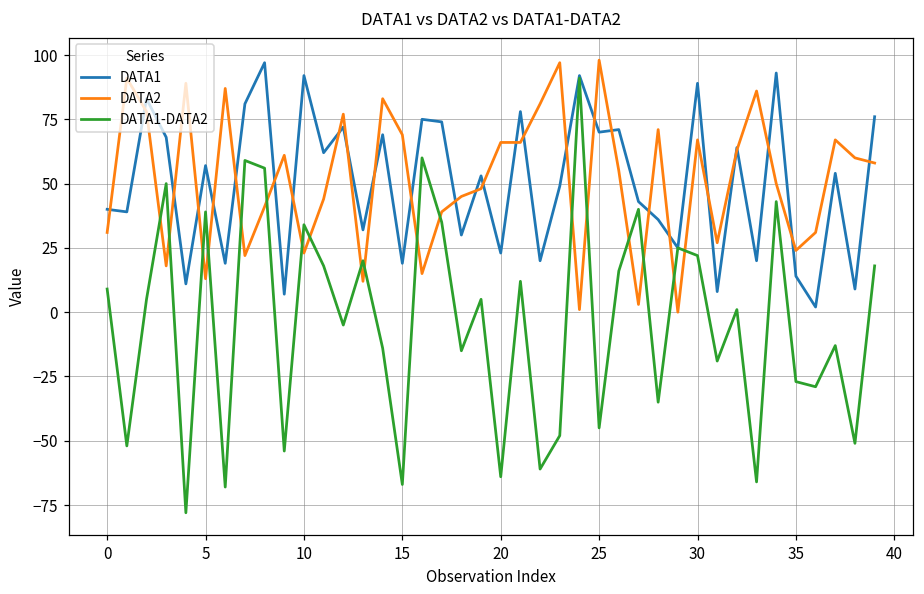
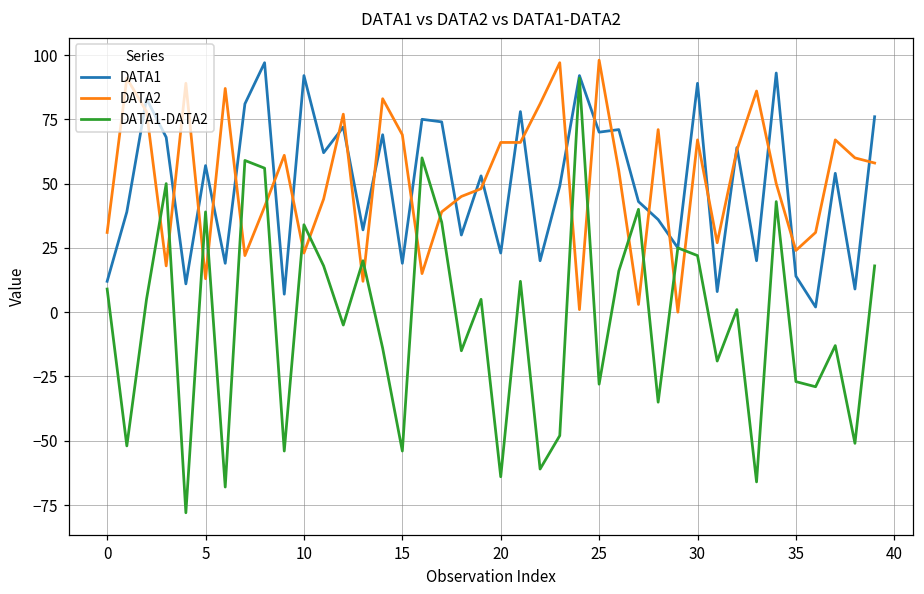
  {
    "DATA1": {
-     "0": 40,
+     "0": 12,
      "5": 57,
      "10": 92,
      "15": 19,
      "20": 23,
      "25": 70,
      "30": 89,
      "35": 14
    },
    "DATA2": {
      "0": 31,
      "5": 13,
      "10": 23,
      "15": 69,
      "20": 66,
      "25": 98,
      "30": 67,
      "35": 24
    },
    "DATA1-DATA2": {
      "0": 9,
      "5": 39,
      "10": 34,
-     "15": -67,
+     "15": -54,
      "20": -64,
-     "25": -45,
+     "25": -28,
      "30": 22,
      "35": -27
    }
  }
